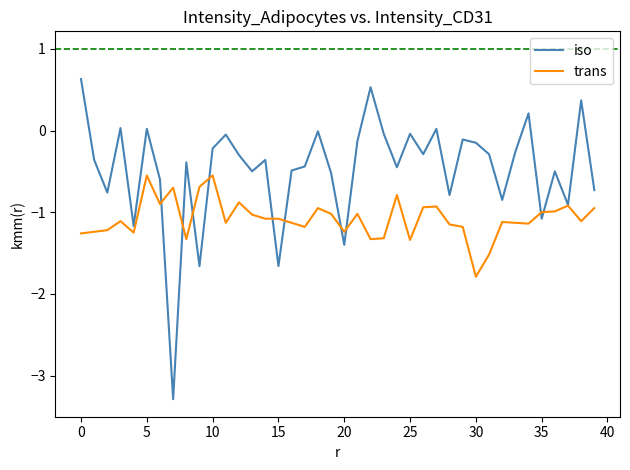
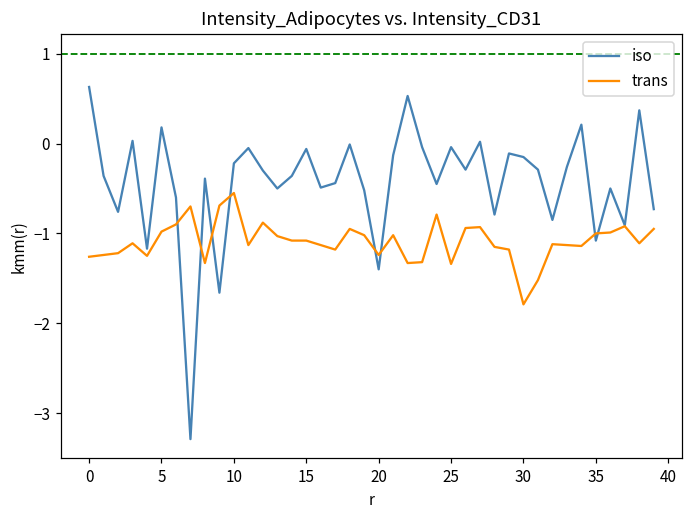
  {
    "iso": {
      "0": 0.6,
-     "5": 0.0,
+     "5": 0.2,
      "10": -0.2,
-     "15": -1.7,
+     "15": -0.1,
      "20": -1.4,
      "25": 0.0,
      "30": -0.2,
      "35": -1.1
    },
    "trans": {
      "0": -1.3,
-     "5": -0.6,
+     "5": -1.0,
      "10": -0.6,
      "15": -1.1,
      "20": -1.2,
      "25": -1.3,
      "30": -1.8,
      "35": -1.0
    }
  }
